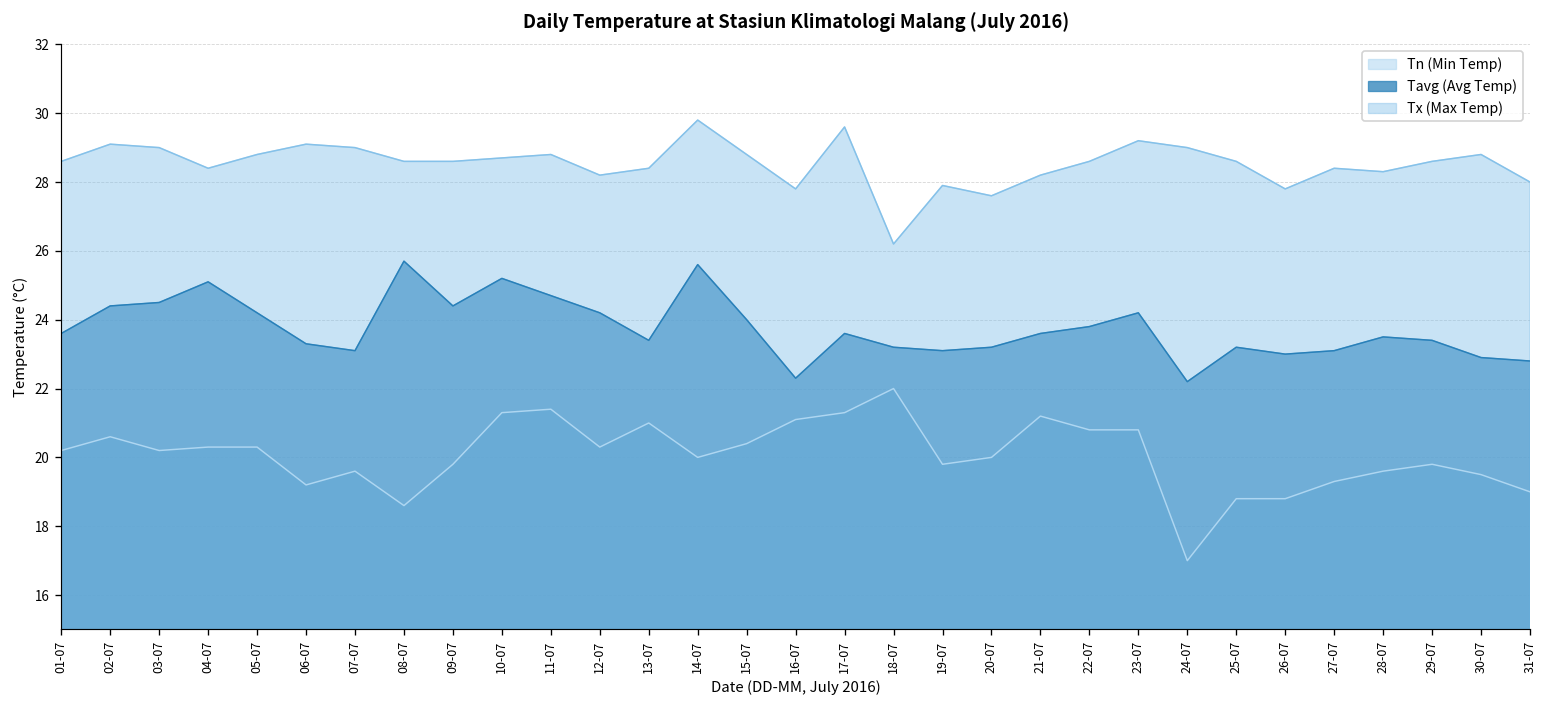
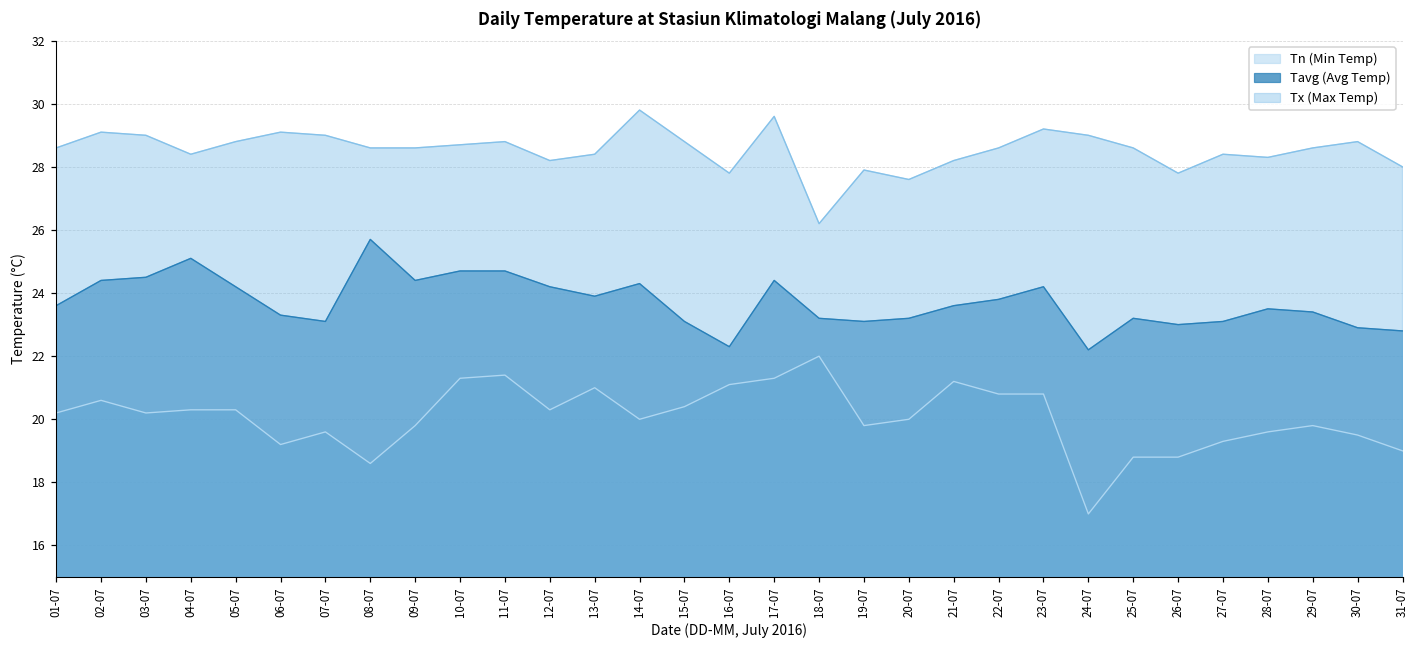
  {
    "Tavg (Avg Temp)": {
      "01-07": 23.6,
      "02-07": 24.4,
      "03-07": 24.5,
      "04-07": 25.1,
      "05-07": 24.2,
      "06-07": 23.3,
      "07-07": 23.1,
      "08-07": 25.7,
      "09-07": 24.4,
-     "10-07": 25.2,
+     "10-07": 24.7,
      "11-07": 24.7,
      "12-07": 24.2,
-     "13-07": 23.4,
-     "14-07": 25.6,
-     "15-07": 24.0,
+     "13-07": 23.9,
+     "14-07": 24.3,
+     "15-07": 23.1,
      "16-07": 22.3,
-     "17-07": 23.6,
+     "17-07": 24.4,
      "18-07": 23.2,
      "19-07": 23.1,
      "20-07": 23.2,
      "21-07": 23.6,
      "22-07": 23.8,
      "23-07": 24.2,
      "24-07": 22.2,
      "25-07": 23.2,
      "26-07": 23.0,
      "27-07": 23.1,
      "28-07": 23.5,
      "29-07": 23.4,
      "30-07": 22.9,
      "31-07": 22.8
    }
  }
